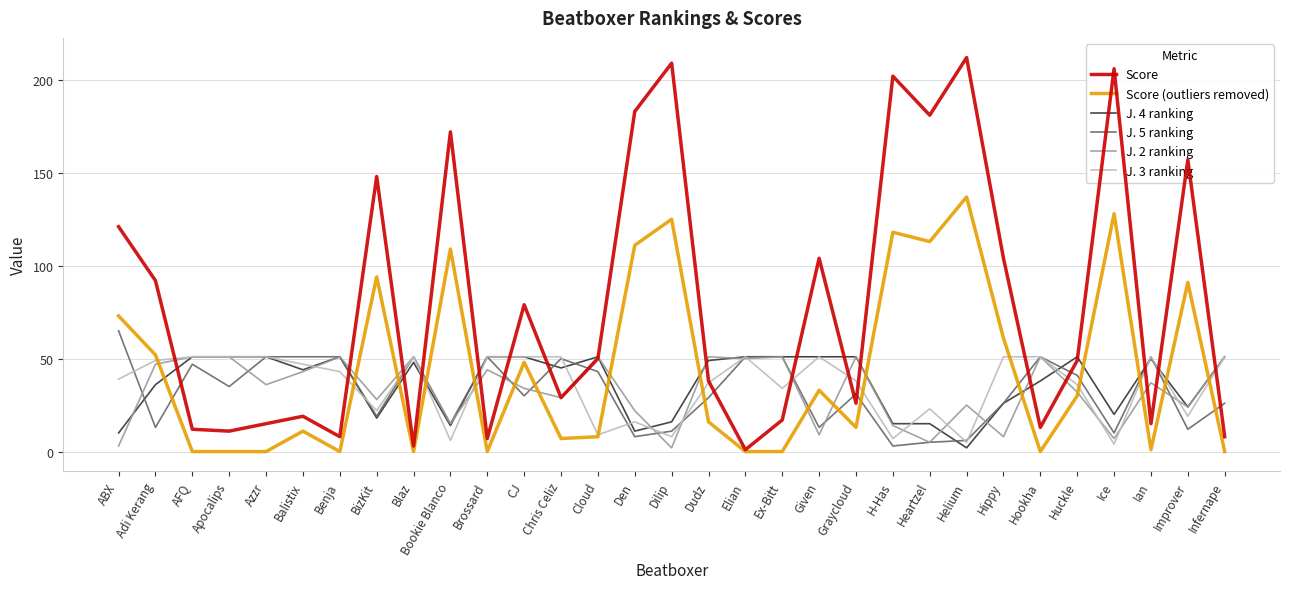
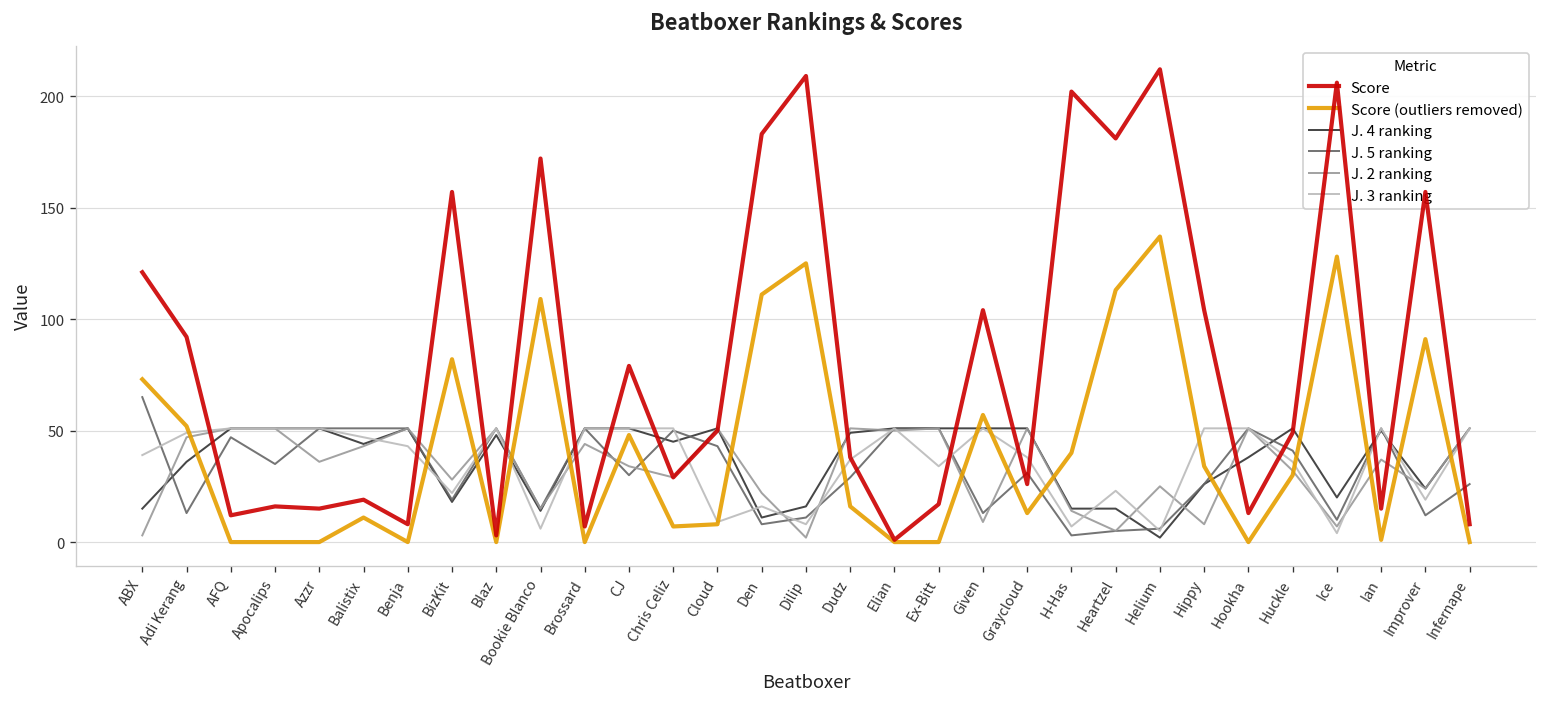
  {
    "Score": {
      "ABX": 121,
      "Adi Kerang": 92,
      "AFQ": 12,
-     "Apocalips": 11,
+     "Apocalips": 16,
      "Azzr": 15,
      "Balistix": 19,
      "Benja": 8,
-     "BizKit": 148,
+     "BizKit": 157,
      "Blaz": 3,
      "Bookie Blanco": 172,
      "Brossard": 7,
      "CJ": 79,
      "Den": 183,
      "Dilip": 209,
      "Ex-Bitt": 17,
      "Given": 104,
      "Graycloud": 26,
      "H-Has": 202,
      "Heartzel": 181,
      "Helium": 212,
      "Hippy": 104,
      "Hookha": 13,
      "Huckle": 49,
      "Ian": 15,
      "Infernape": 8
    },
    "Score (outliers removed)": {
      "ABX": 73,
      "Adi Kerang": 52,
      "AFQ": 0,
      "Apocalips": 0,
      "Azzr": 0,
      "Balistix": 11,
      "Benja": 0,
-     "BizKit": 94,
+     "BizKit": 82,
      "Blaz": 0,
      "Bookie Blanco": 109,
      "Brossard": 0,
      "CJ": 48,
      "Chris Celiz": 7,
      "Den": 111,
      "Dilip": 125,
      "Dudz": 16,
      "Ex-Bitt": 0,
-     "Given": 33,
+     "Given": 57,
      "Graycloud": 13,
-     "H-Has": 118,
+     "H-Has": 40,
      "Heartzel": 113,
      "Helium": 137,
-     "Hippy": 61,
+     "Hippy": 34,
      "Hookha": 0,
      "Huckle": 30,
      "Ice": 128,
      "Ian": 1,
      "Improver": 91,
      "Infernape": 0
    },
    "J. 4 ranking": {
-     "ABX": 10,
+     "ABX": 15,
      "Adi Kerang": 36,
      "Blaz": 48,
      "Chris Celiz": 45,
      "Den": 11,
      "Dilip": 16,
      "Dudz": 49,
      "Heartzel": 15,
      "Helium": 2,
      "Hookha": 38,
      "Huckle": 51,
      "Ice": 20
    },
    "J. 5 ranking": {
      "ABX": 65,
      "Adi Kerang": 13,
      "AFQ": 47,
      "Apocalips": 35,
      "Balistix": 51,
      "CJ": 30,
      "Cloud": 43,
      "Den": 8,
      "Dilip": 11,
      "Dudz": 29,
      "Given": 13,
      "Graycloud": 31,
      "H-Has": 3,
      "Huckle": 41,
      "Ice": 10,
      "Improver": 12,
      "Infernape": 26
    }
  }
